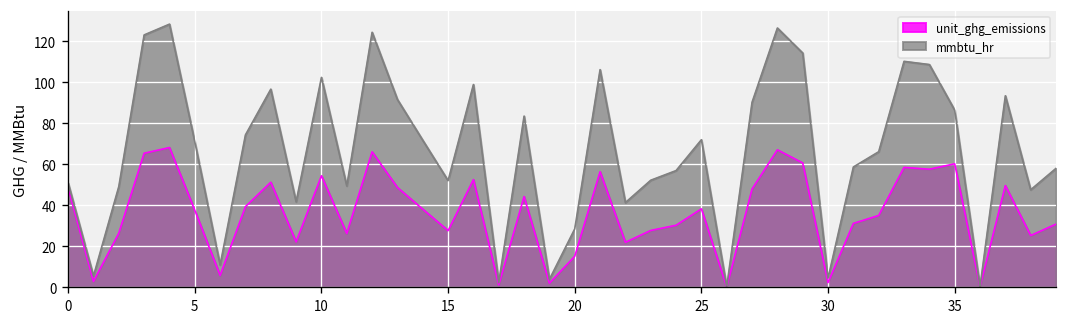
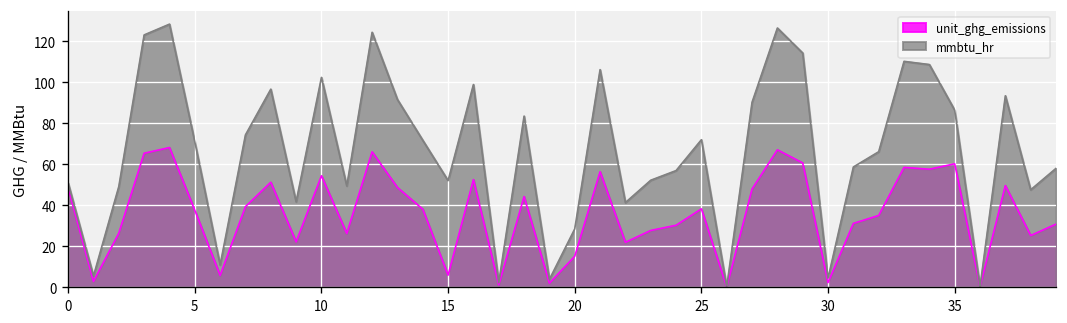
  {
    "unit_ghg_emissions": {
      "0": 48,
      "5": 38,
      "10": 54,
-     "15": 28,
+     "15": 6,
      "20": 15,
      "25": 38,
      "30": 2,
      "35": 60
    },
    "mmbtu_hr": {
      "0": 51,
      "5": 71,
      "10": 102,
      "15": 52,
      "20": 29,
      "25": 72,
      "30": 4,
      "35": 86
    }
  }
